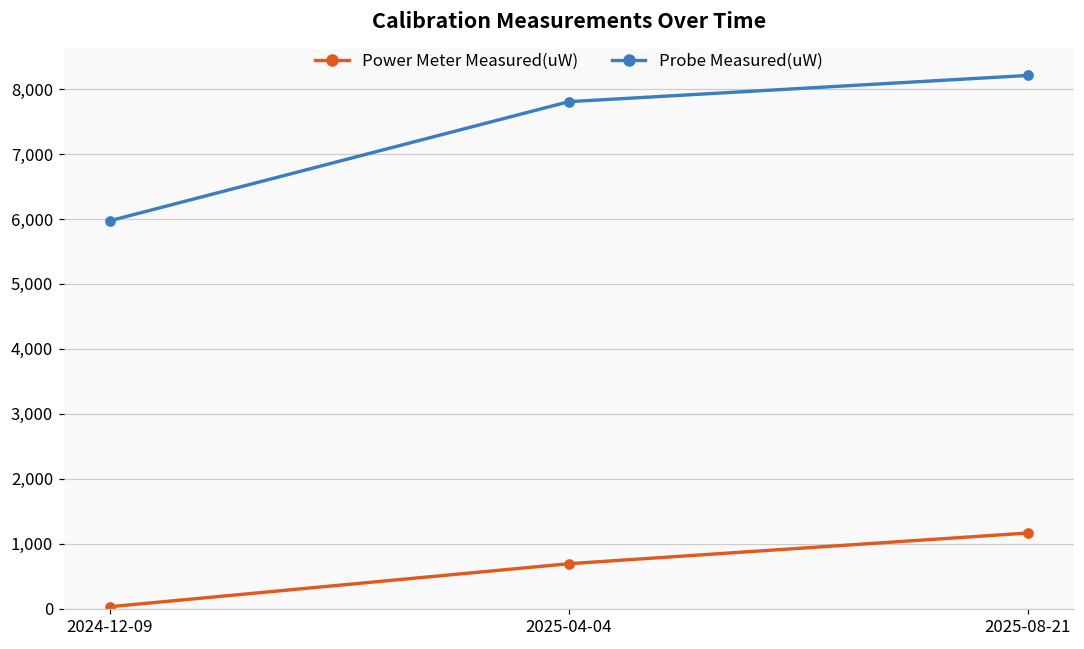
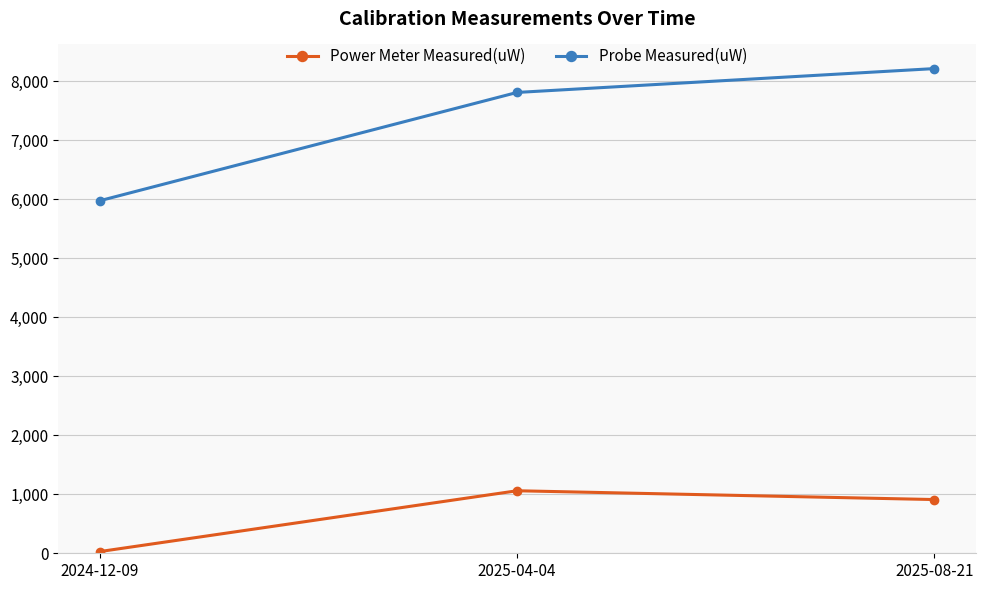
  {
    "Power Meter Measured(uW)": {
      "2024-12-09": "0",
-     "2025-04-04": "700",
-     "2025-08-21": "1,200"
+     "2025-04-04": "1,100",
+     "2025-08-21": "900"
    },
    "Probe Measured(uW)": {
      "2024-12-09": "6,000",
      "2025-04-04": "7,800",
      "2025-08-21": "8,200"
    }
  }
